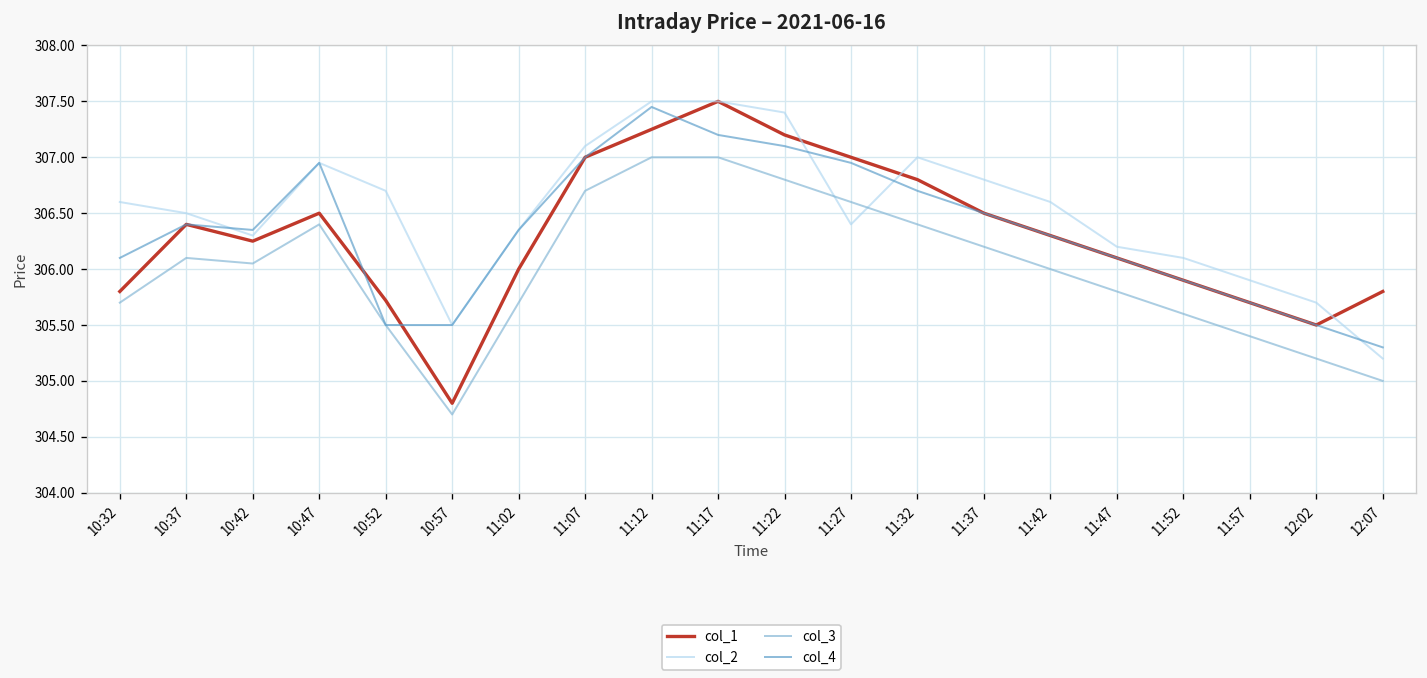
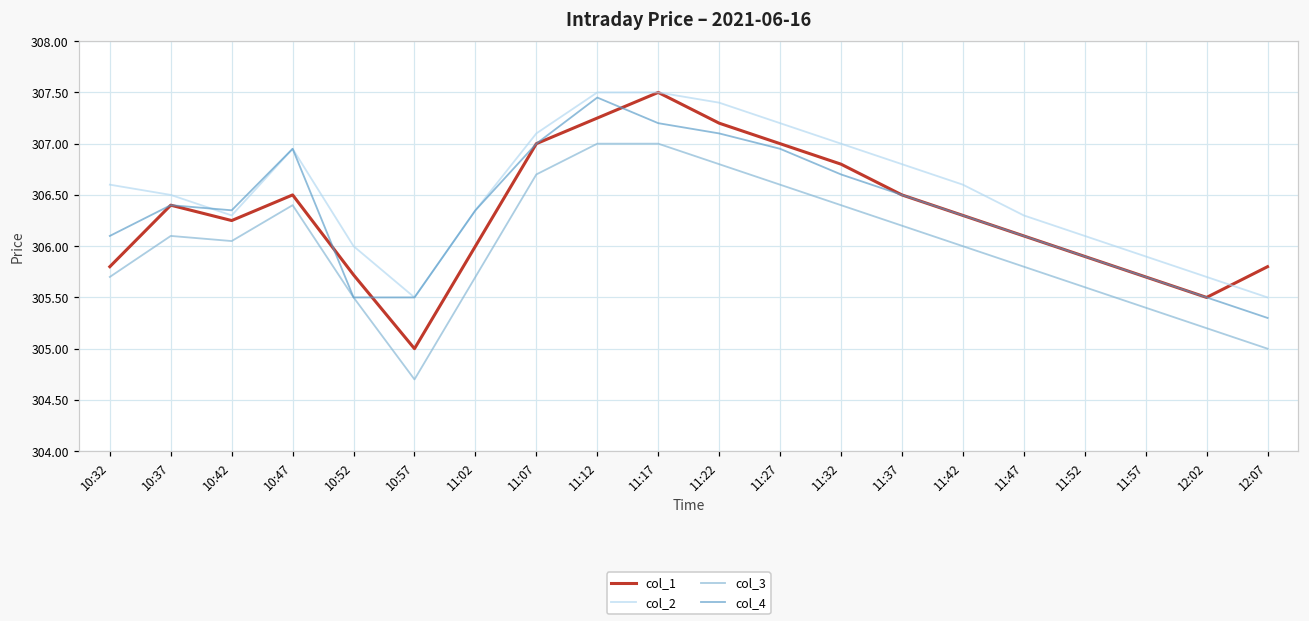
  {
    "col_1": {
      "10:32": 305.8,
      "10:42": 306.3,
      "10:47": 306.5,
      "10:52": 305.7,
-     "10:57": 304.8,
+     "10:57": 305.0,
      "11:02": 306.0,
      "11:12": 307.3,
      "11:22": 307.2,
      "11:27": 307.0,
      "11:32": 306.8,
      "12:07": 305.8
    },
    "col_2": {
      "10:32": 306.6,
      "10:37": 306.5,
      "10:42": 306.3,
-     "10:52": 306.7,
+     "10:52": 306.0,
      "11:07": 307.1,
      "11:12": 307.5,
      "11:22": 307.4,
-     "11:27": 306.4,
+     "11:27": 307.2,
      "11:32": 307.0,
      "11:37": 306.8,
      "11:42": 306.6,
-     "11:47": 306.2,
+     "11:47": 306.3,
      "11:52": 306.1,
      "11:57": 305.9,
      "12:02": 305.7,
-     "12:07": 305.2
+     "12:07": 305.5
    }
  }
